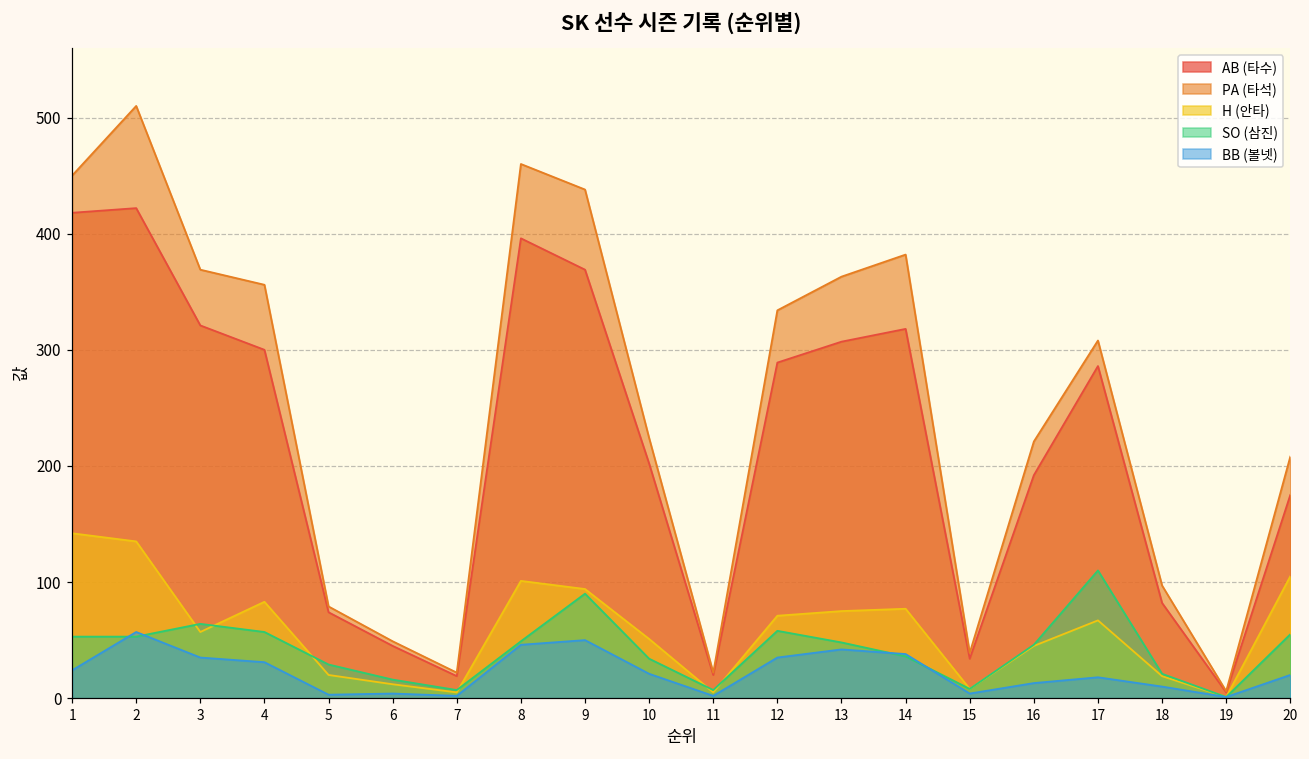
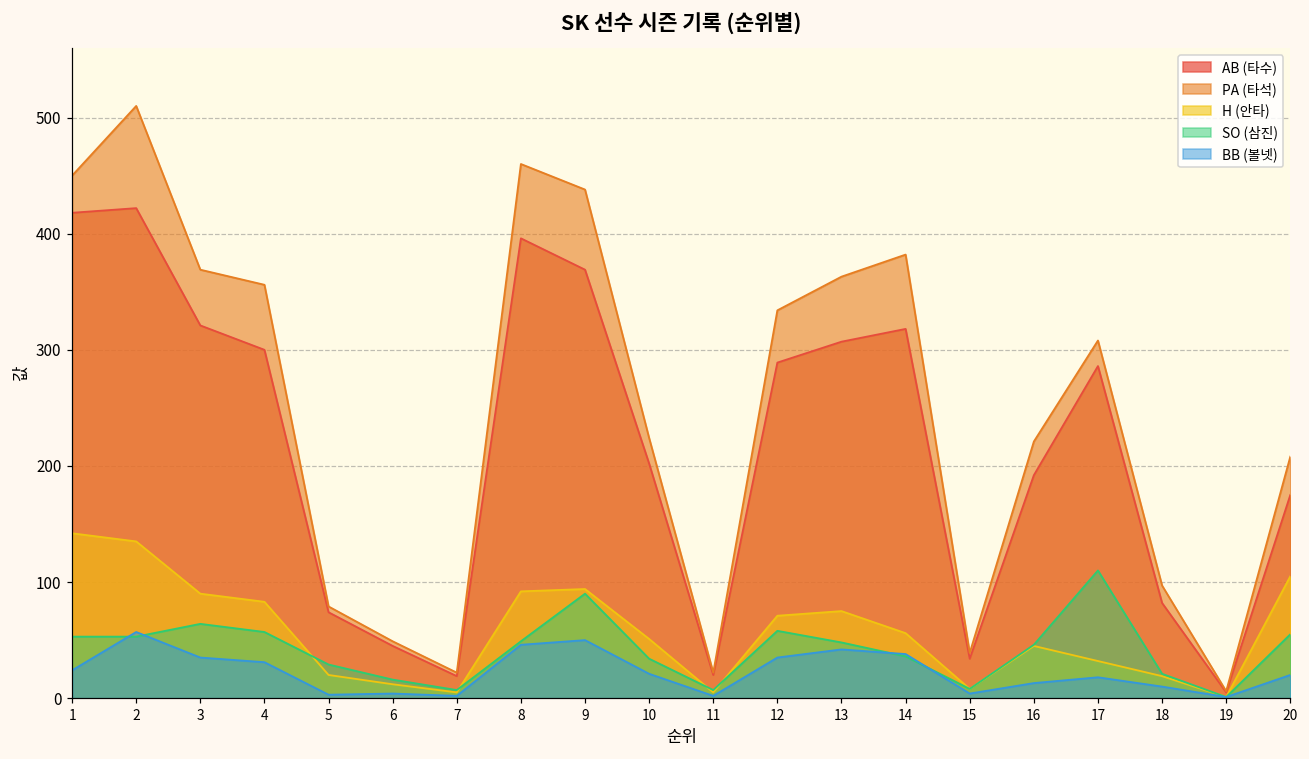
  {
    "H (안타)": {
      "1": 142,
      "2": 135,
-     "3": 57,
+     "3": 90,
      "4": 83,
      "5": 20,
      "6": 12,
-     "8": 101,
+     "8": 92,
      "9": 94,
      "10": 51,
      "12": 71,
      "13": 75,
-     "14": 77,
-     "17": 67,
+     "14": 56,
+     "17": 32,
      "20": 105
    },
    "SO (삼진)": {
      "1": 53,
      "2": 53,
      "3": 64,
      "4": 57,
      "5": 29,
      "6": 16,
      "8": 49,
      "9": 90,
      "10": 34,
      "12": 58,
      "13": 48,
      "17": 110,
      "20": 55
    },
    "BB (볼넷)": {
      "1": 24,
      "2": 57,
      "3": 35,
      "4": 31,
      "5": 3,
      "6": 4,
      "7": 2,
      "8": 46,
      "9": 50,
      "10": 21,
      "11": 2,
      "12": 35,
      "13": 42,
      "15": 4,
      "16": 13,
      "17": 18,
      "18": 10,
      "20": 20
    }
  }
